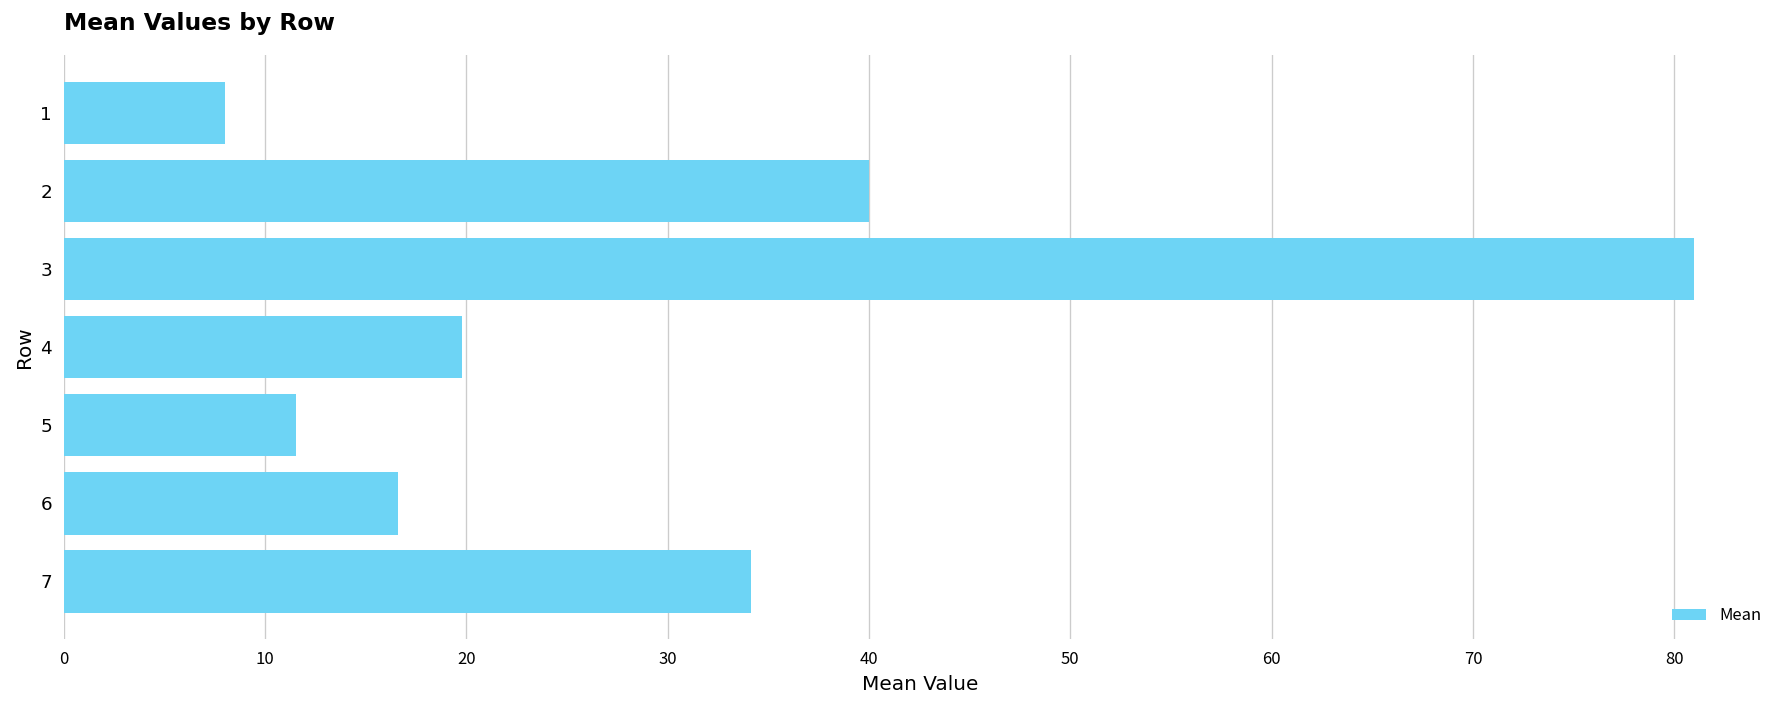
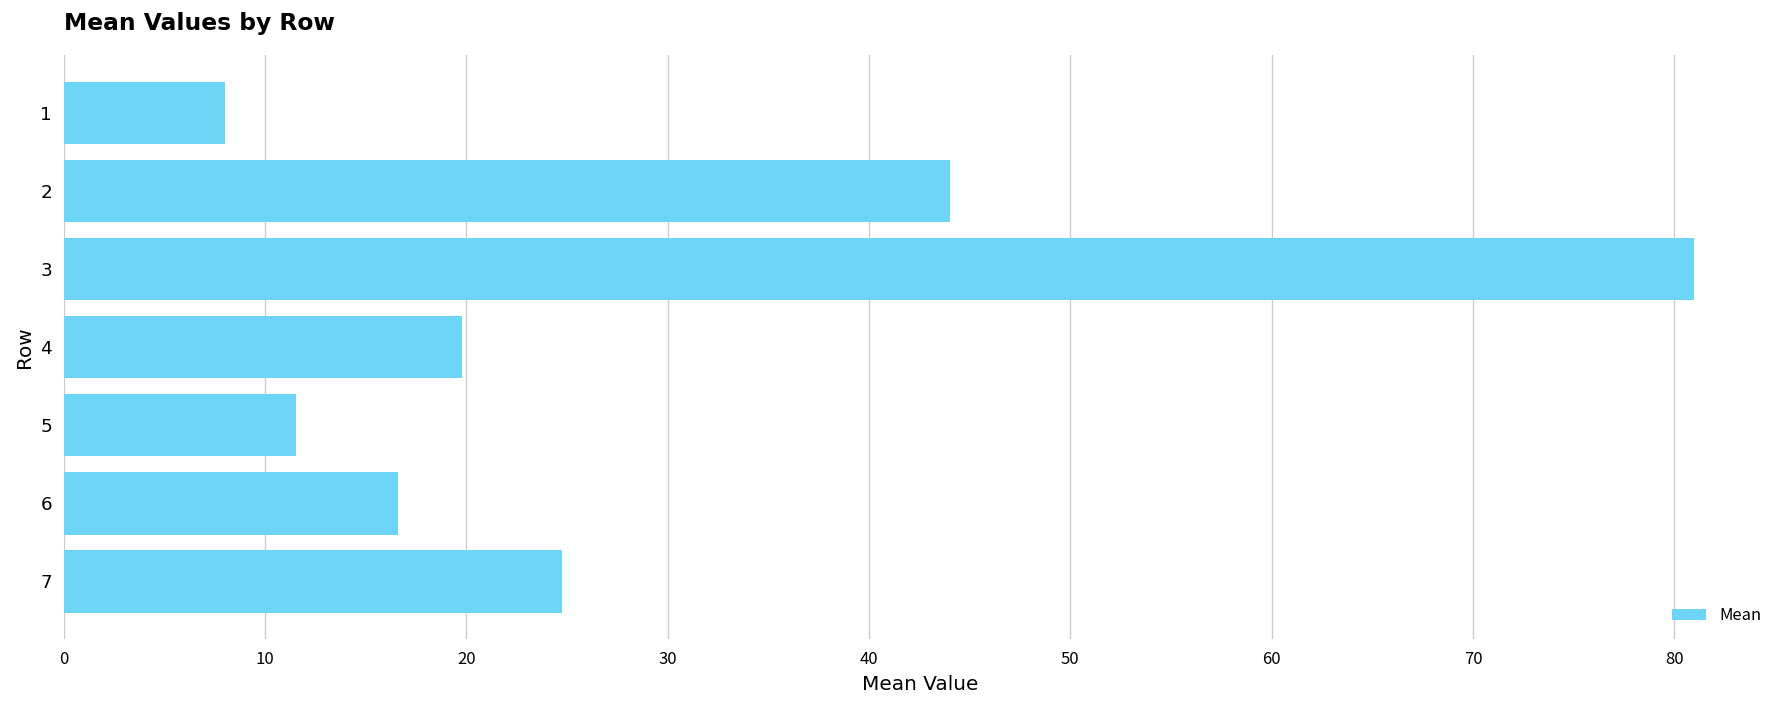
  {
    "1": 8.0,
-   "2": 40,
+   "2": 44,
    "3": 81.0,
    "4": 19.8,
    "5": 11.6,
    "6": 16.6,
-   "7": 34.2
+   "7": 24.8
  }
